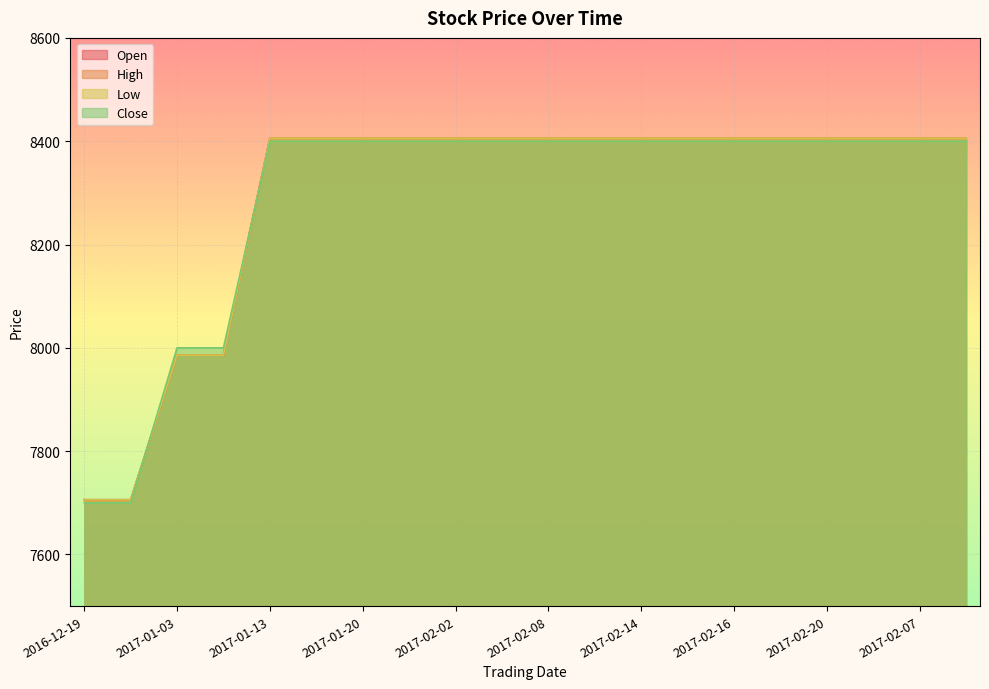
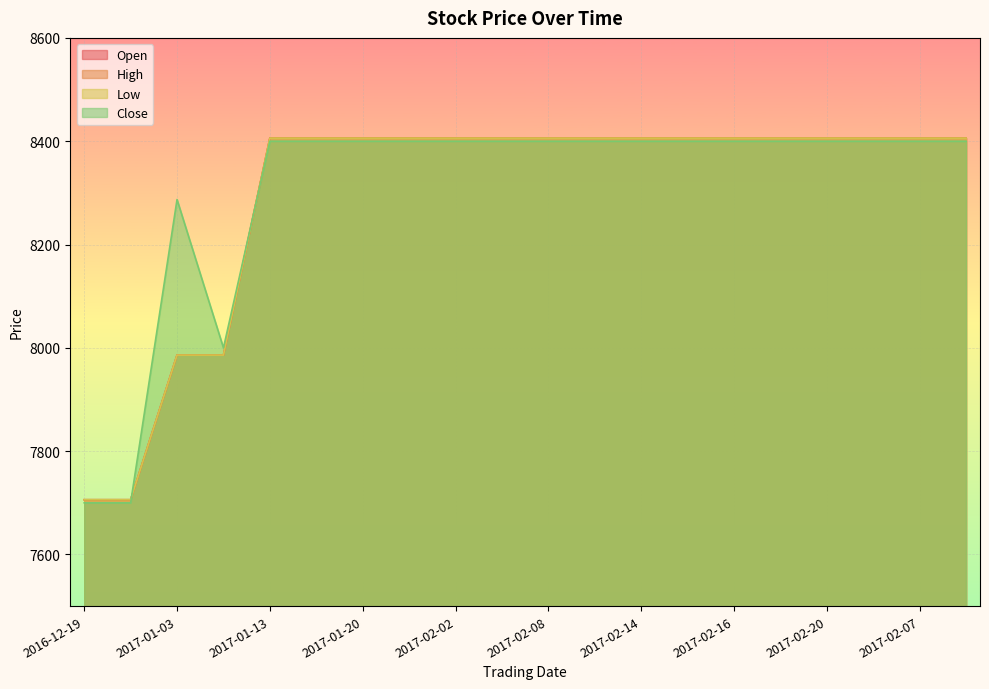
  {
    "Low": {
      "2016-12-19": 7710,
      "2017-01-03": 7990,
      "2017-01-13": 8410,
      "2017-01-20": 8410,
      "2017-02-02": 8410,
      "2017-02-08": 8410,
      "2017-02-14": 8410,
      "2017-02-16": 8410,
      "2017-02-20": 8410,
      "2017-02-07": 8410
    },
    "Close": {
      "2016-12-19": 7700,
-     "2017-01-03": 8000,
+     "2017-01-03": 8290,
      "2017-01-13": 8400,
      "2017-01-20": 8400,
      "2017-02-02": 8400,
      "2017-02-08": 8400,
      "2017-02-14": 8400,
      "2017-02-16": 8400,
      "2017-02-20": 8400,
      "2017-02-07": 8400
    }
  }
